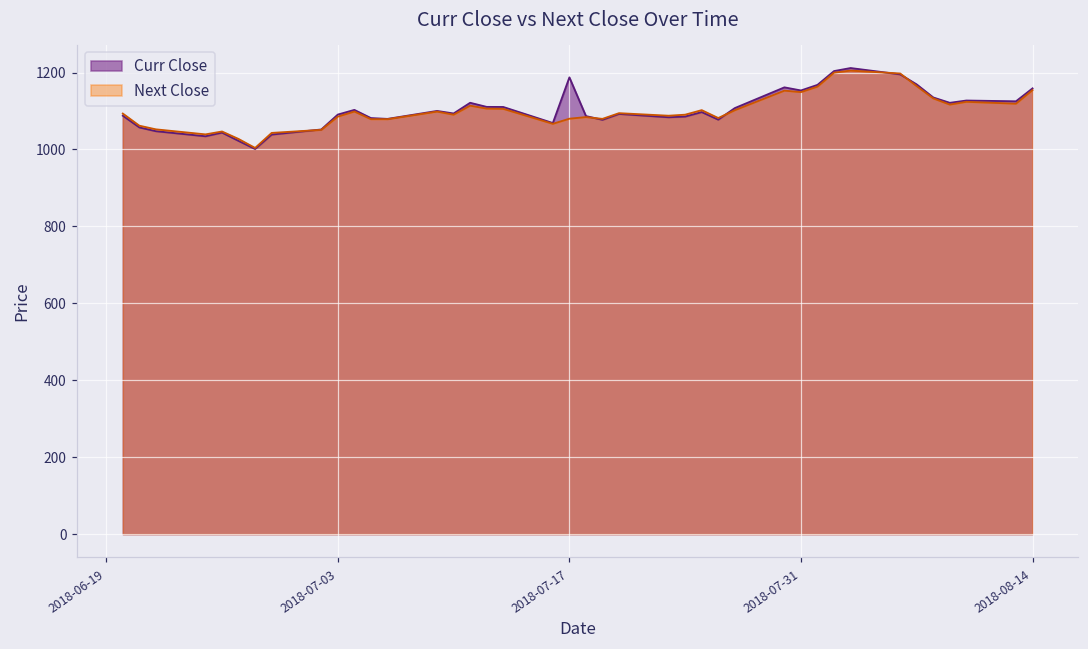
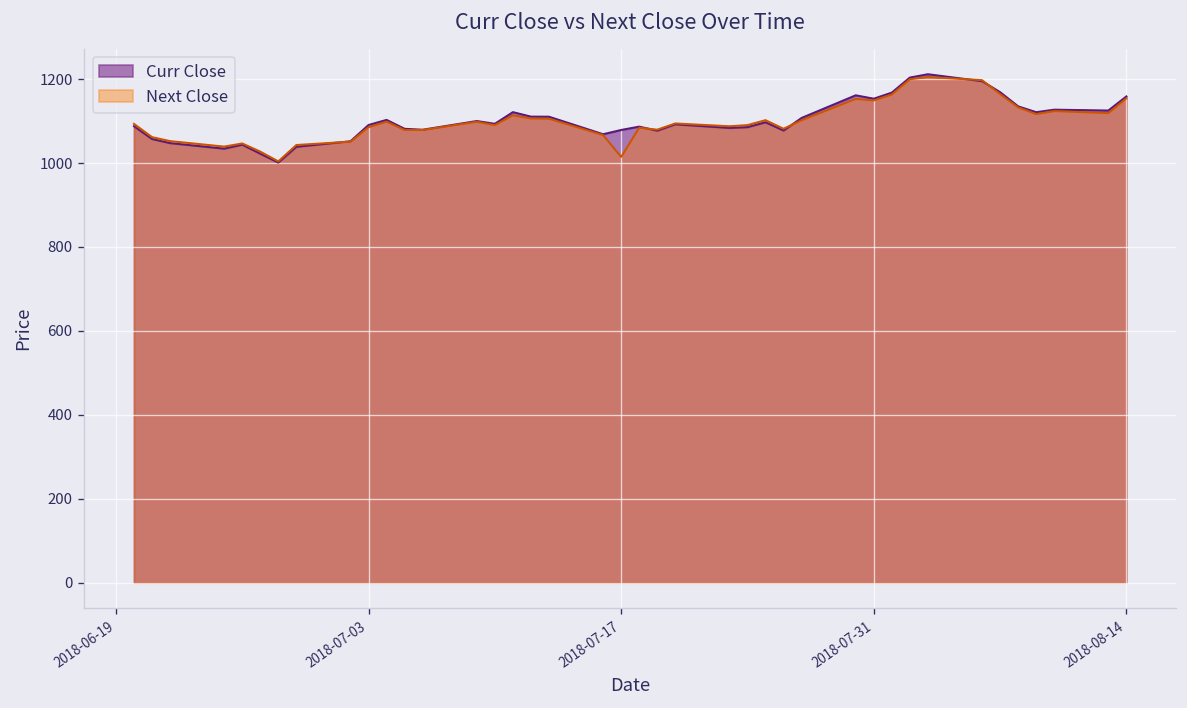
  {
    "Curr Close": {
-     "2018-07-17": 1190
+     "2018-07-17": 1080
    },
    "Next Close": {
-     "2018-07-17": 1080
+     "2018-07-17": 1010
    }
  }
